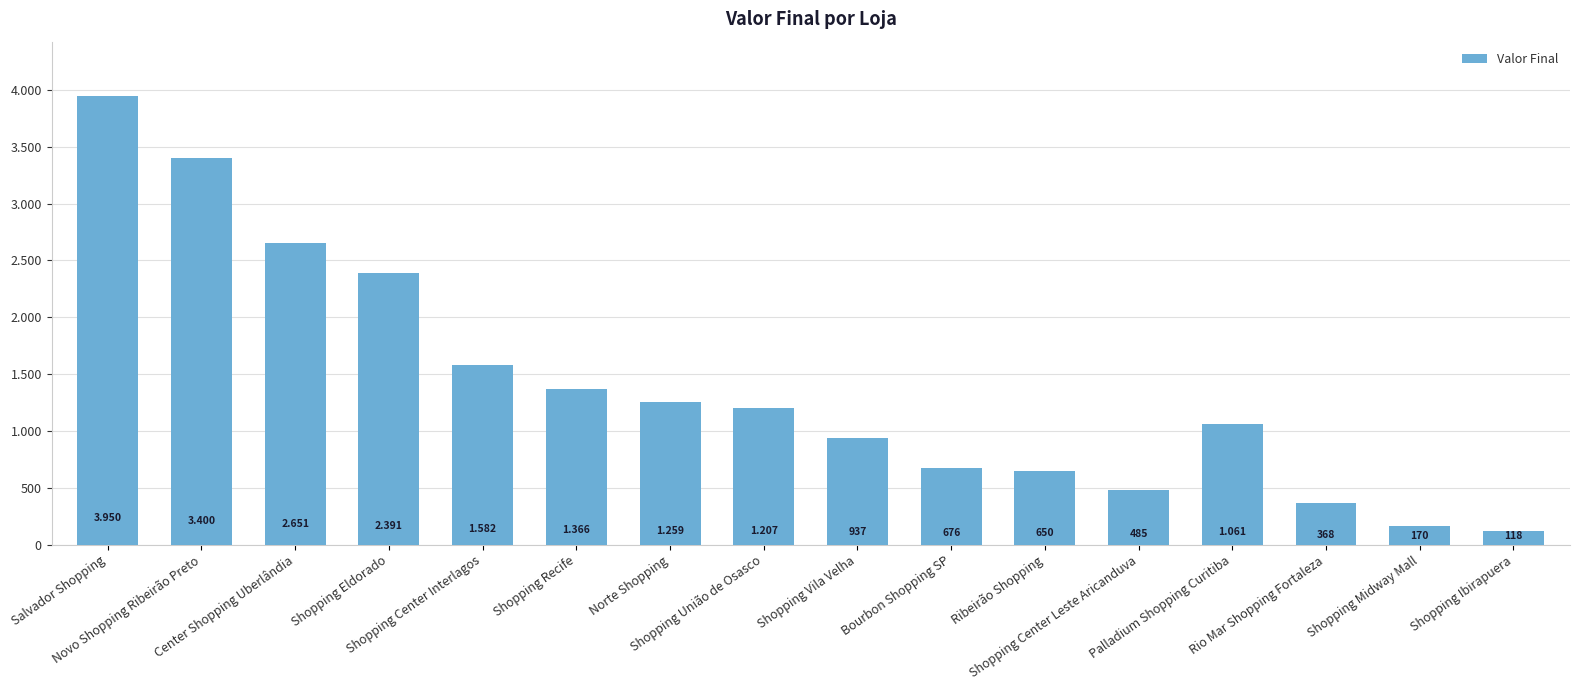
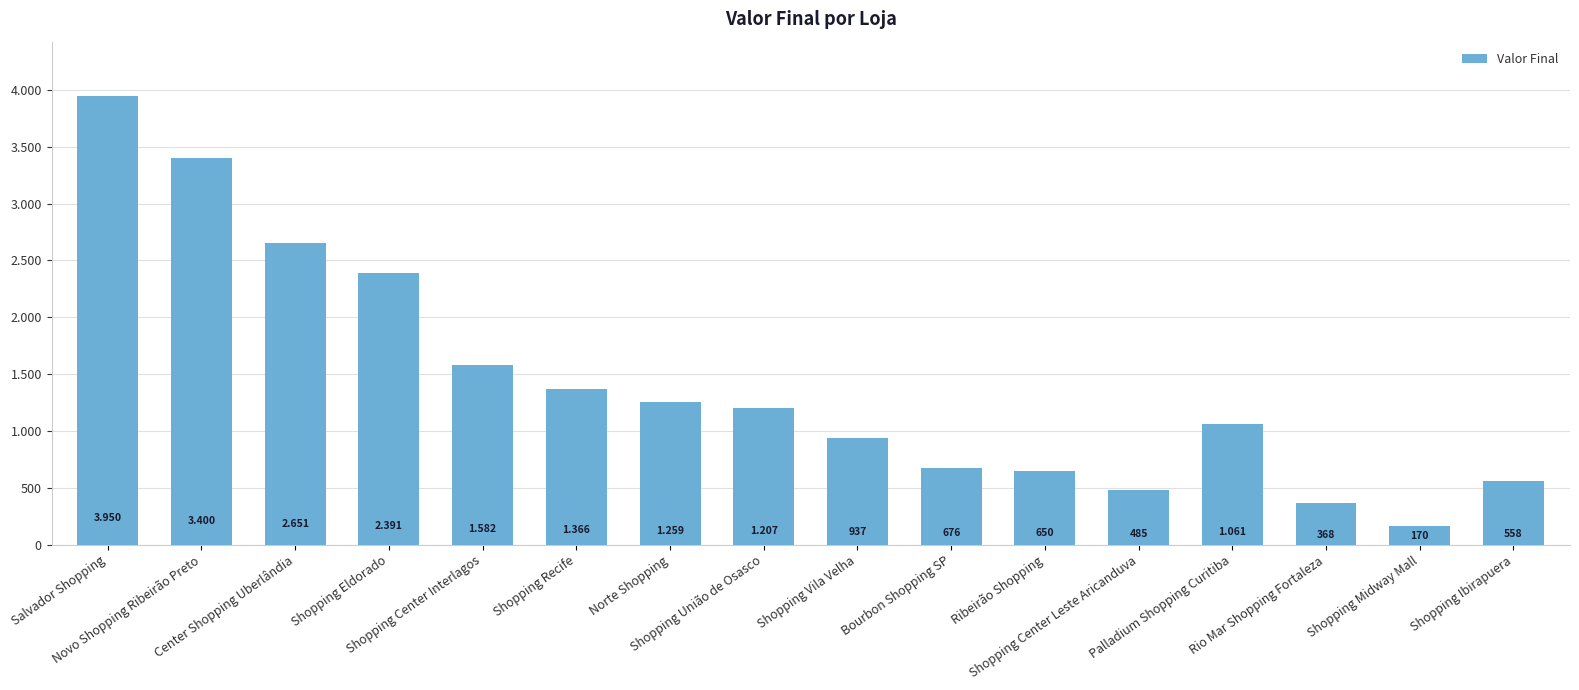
  {
    "Shopping Vila Velha": 937,
    "Bourbon Shopping SP": 676,
    "Ribeirão Shopping": 650,
    "Shopping Center Leste Aricanduva": 485,
    "Rio Mar Shopping Fortaleza": 368,
    "Shopping Midway Mall": 170,
-   "Shopping Ibirapuera": 118
+   "Shopping Ibirapuera": 558
  }
